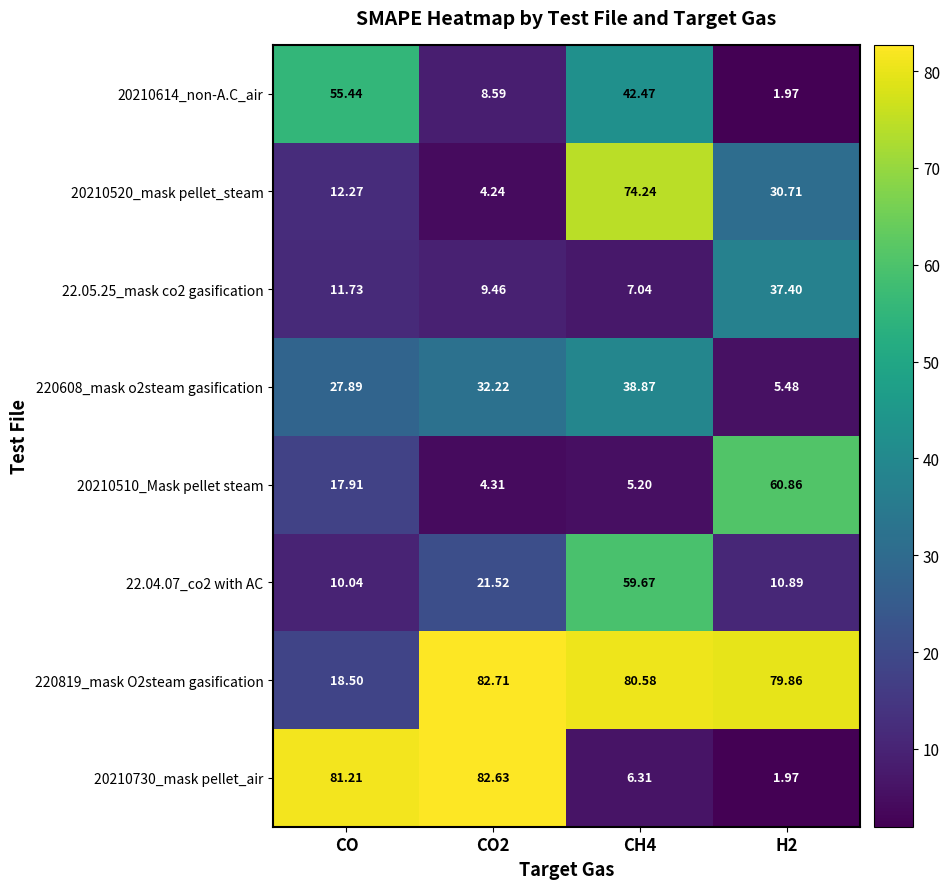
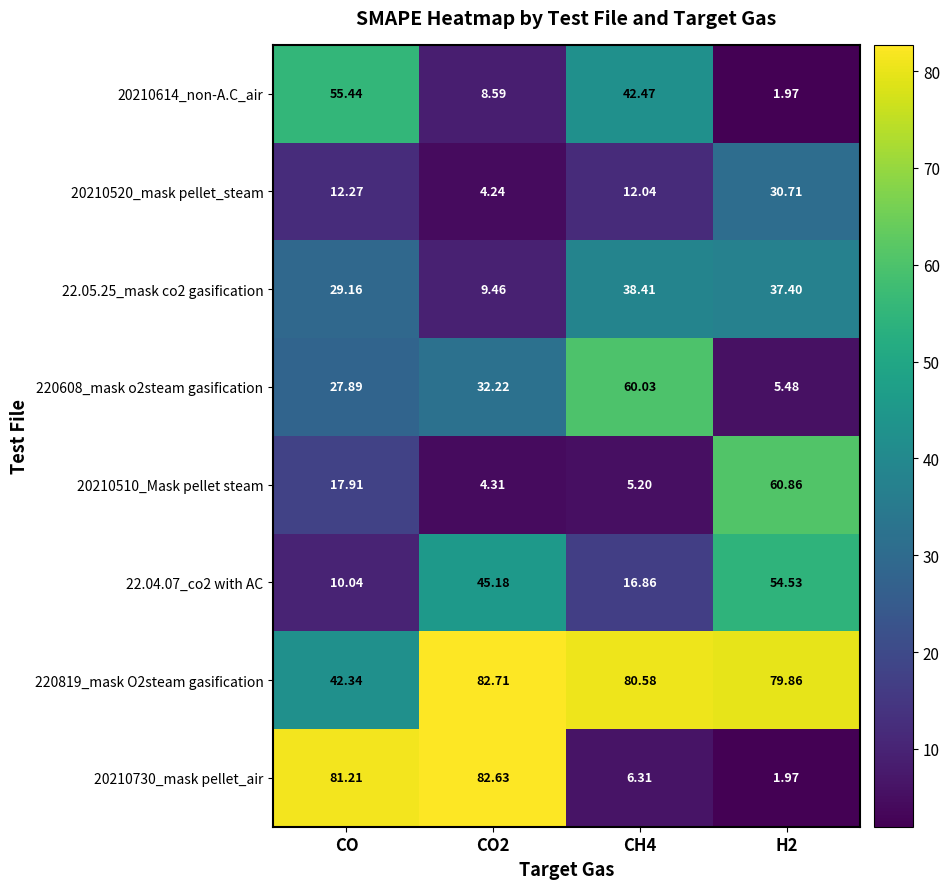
  {
    "20210614_non-A.C_air": {
      "CO": 55.44,
      "CO2": 8.59,
      "CH4": 42.47,
      "H2": 1.97
    },
    "20210520_mask pellet_steam": {
      "CO": 12.27,
      "CO2": 4.24,
-     "CH4": 74.24,
+     "CH4": 12.04,
      "H2": 30.71
    },
    "22.05.25_mask co2 gasification": {
-     "CO": 11.73,
+     "CO": 29.16,
      "CO2": 9.46,
-     "CH4": 7.04,
+     "CH4": 38.41,
      "H2": 37.40
    },
    "220608_mask o2steam gasification": {
      "CO": 27.89,
      "CO2": 32.22,
-     "CH4": 38.87,
+     "CH4": 60.03,
      "H2": 5.48
    },
    "20210510_Mask pellet steam": {
      "CO": 17.91,
      "CO2": 4.31,
      "CH4": 5.20,
      "H2": 60.86
    },
    "22.04.07_co2 with AC": {
      "CO": 10.04,
-     "CO2": 21.52,
-     "CH4": 59.67,
-     "H2": 10.89
+     "CO2": 45.18,
+     "CH4": 16.86,
+     "H2": 54.53
    },
    "220819_mask O2steam gasification": {
-     "CO": 18.50,
+     "CO": 42.34,
      "CO2": 82.71,
      "CH4": 80.58,
      "H2": 79.86
    },
    "20210730_mask pellet_air": {
      "CO": 81.21,
      "CO2": 82.63,
      "CH4": 6.31,
      "H2": 1.97
    }
  }
